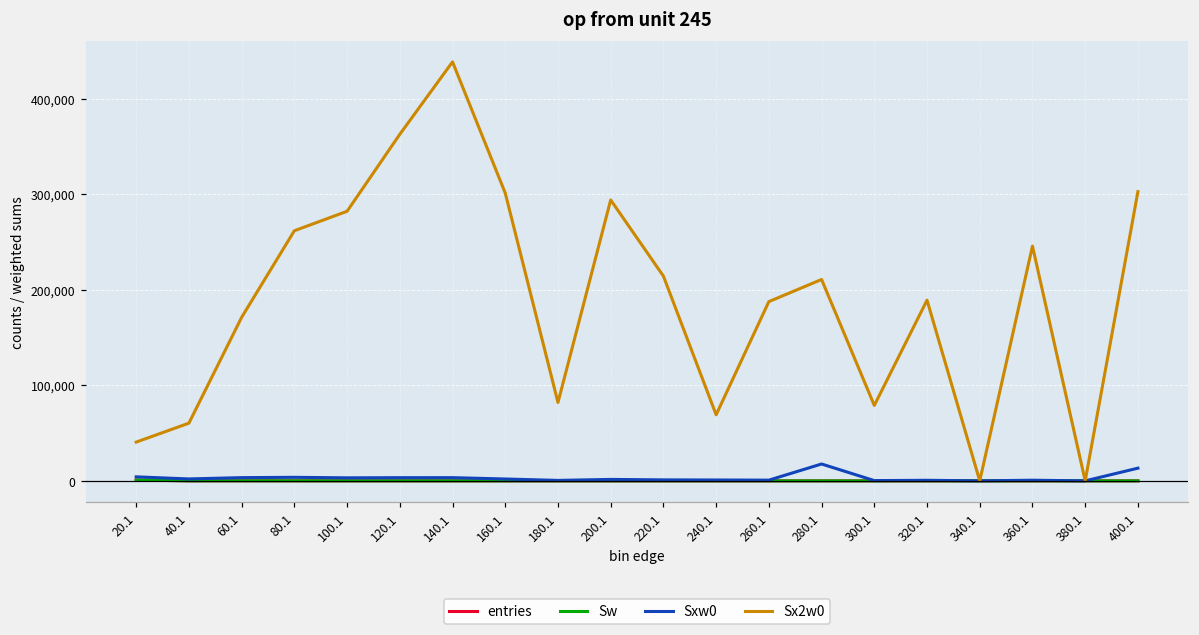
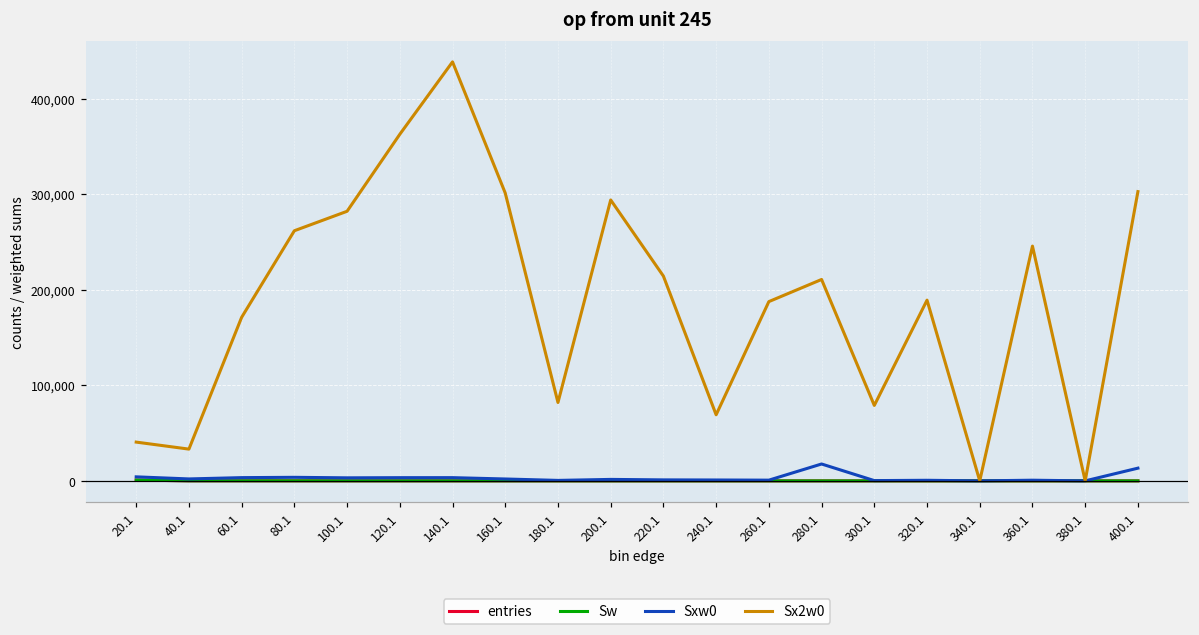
  {
    "Sw": {
      "20.1": "0",
      "60.1": "0",
      "80.1": "0",
      "100.1": "0",
      "120.1": "0",
      "140.1": "0",
      "280.1": "0",
      "400.1": "0"
    },
    "Sxw0": {
      "20.1": "0",
      "60.1": "0",
      "80.1": "0",
      "100.1": "0",
      "120.1": "0",
      "140.1": "0",
      "280.1": "20,000",
      "400.1": "10,000"
    },
    "Sx2w0": {
      "20.1": "40,000",
-     "40.1": "60,000",
+     "40.1": "30,000",
      "60.1": "170,000",
      "80.1": "260,000",
      "100.1": "280,000",
      "120.1": "360,000",
      "140.1": "440,000",
      "160.1": "300,000",
      "180.1": "80,000",
      "200.1": "290,000",
      "220.1": "210,000",
      "240.1": "70,000",
      "260.1": "190,000",
      "280.1": "210,000",
      "300.1": "80,000",
      "320.1": "190,000",
      "360.1": "250,000",
      "400.1": "300,000"
    }
  }
